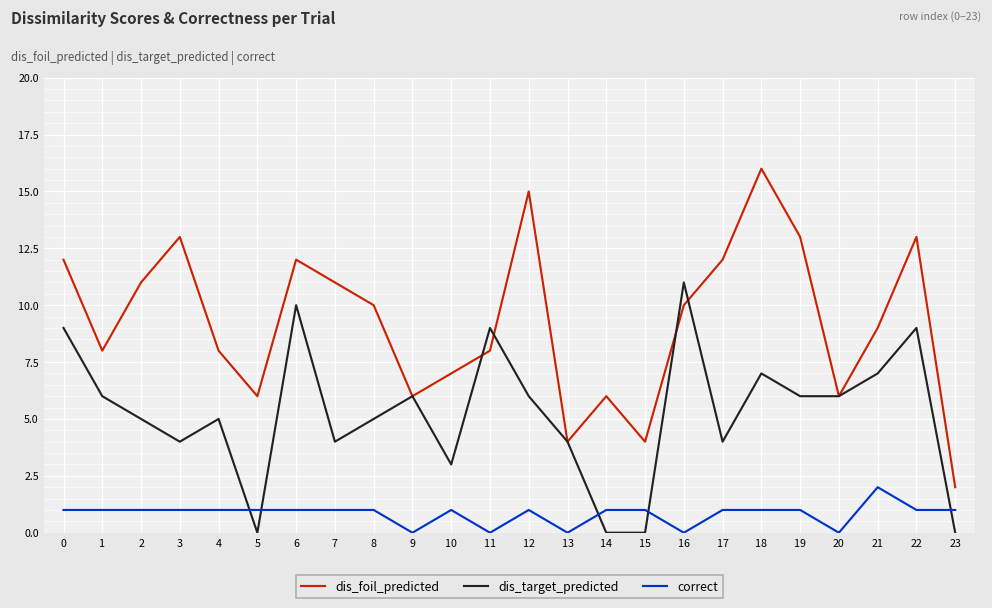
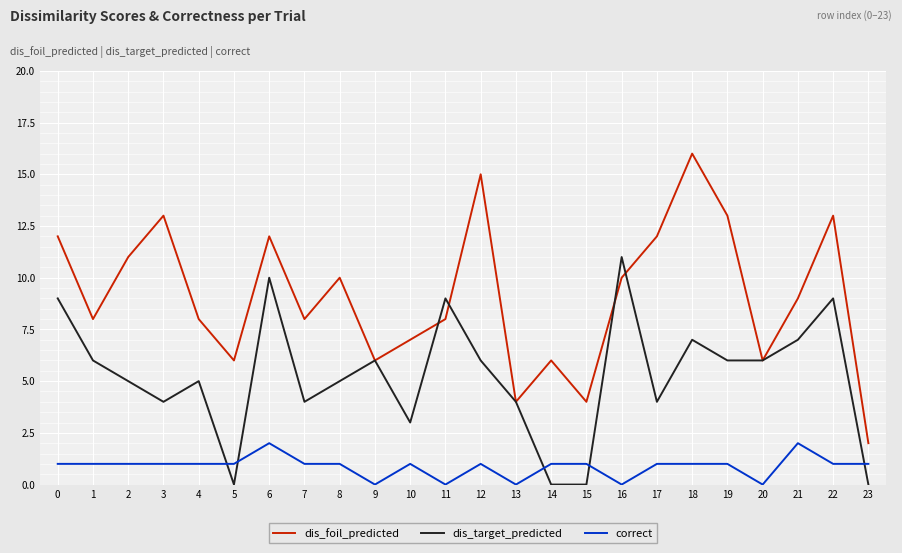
  {
    "dis_foil_predicted": {
      "0": 12,
      "1": 8,
      "2": 11,
      "3": 13,
      "4": 8,
      "5": 6,
      "6": 12,
-     "7": 11,
+     "7": 8,
      "8": 10,
      "10": 7,
      "11": 8,
      "12": 15,
      "14": 6,
      "15": 4,
      "16": 10,
      "17": 12,
      "18": 16,
      "19": 13,
      "21": 9,
      "22": 13,
      "23": 2
    },
    "dis_target_predicted": {
      "0": 9,
      "1": 6,
      "2": 5,
      "3": 4,
      "4": 5,
      "5": 0,
      "6": 10,
      "7": 4,
      "8": 5,
      "10": 3,
      "11": 9,
      "12": 6,
      "14": 0,
      "15": 0,
      "16": 11,
      "17": 4,
      "18": 7,
      "19": 6,
      "21": 7,
      "22": 9,
      "23": 0
    },
    "correct": {
      "0": 1,
      "1": 1,
      "2": 1,
      "3": 1,
      "4": 1,
      "5": 1,
-     "6": 1,
+     "6": 2,
      "7": 1,
      "8": 1,
      "9": 0,
      "10": 1,
      "11": 0,
      "12": 1,
      "13": 0,
      "14": 1,
      "15": 1,
      "16": 0,
      "17": 1,
      "18": 1,
      "19": 1,
      "20": 0,
      "21": 2,
      "22": 1,
      "23": 1
    }
  }
